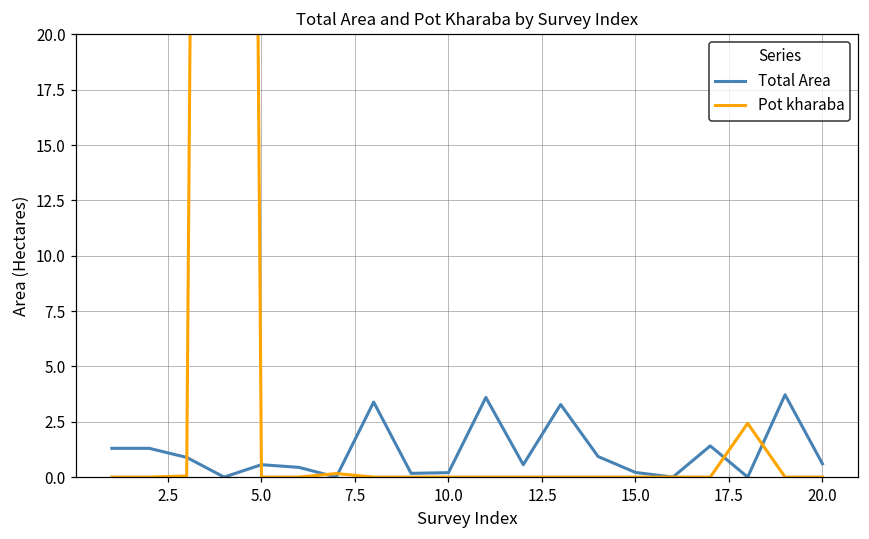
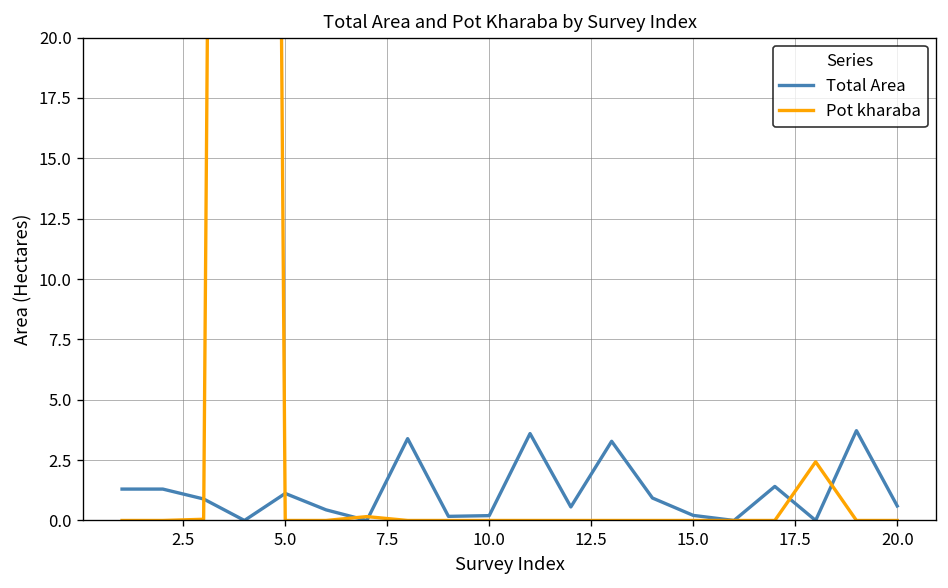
  {
    "Total Area": {
-     "5.0": 0.6,
+     "5.0": 1.1,
      "10.0": 0.2,
      "15.0": 0.2,
      "20.0": 0.6
    },
    "Pot kharaba": {
      "5.0": 0.0,
      "10.0": 0.0,
      "15.0": 0.0,
      "20.0": 0.0
    }
  }
